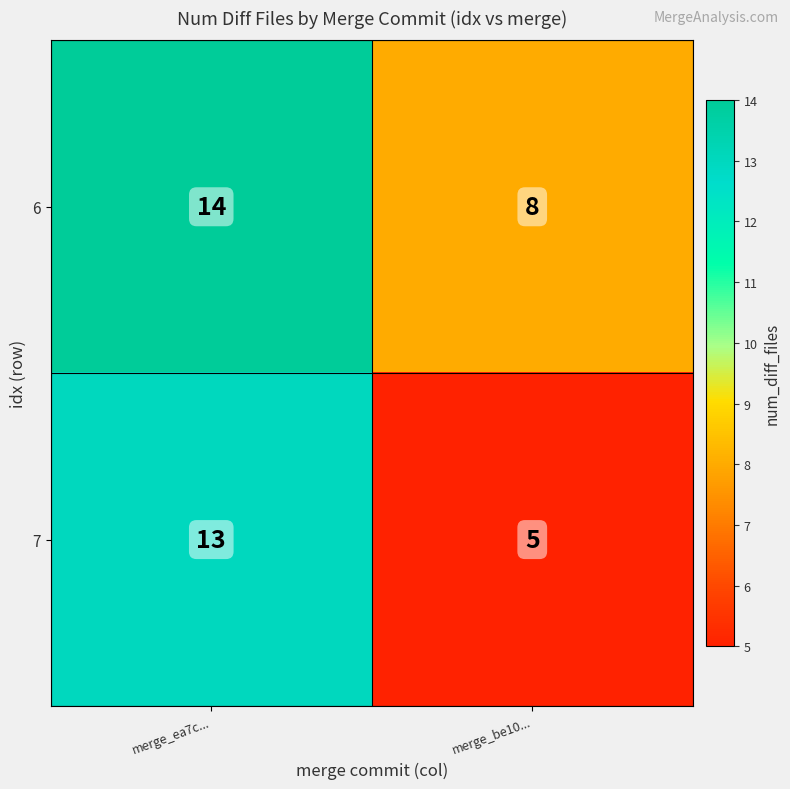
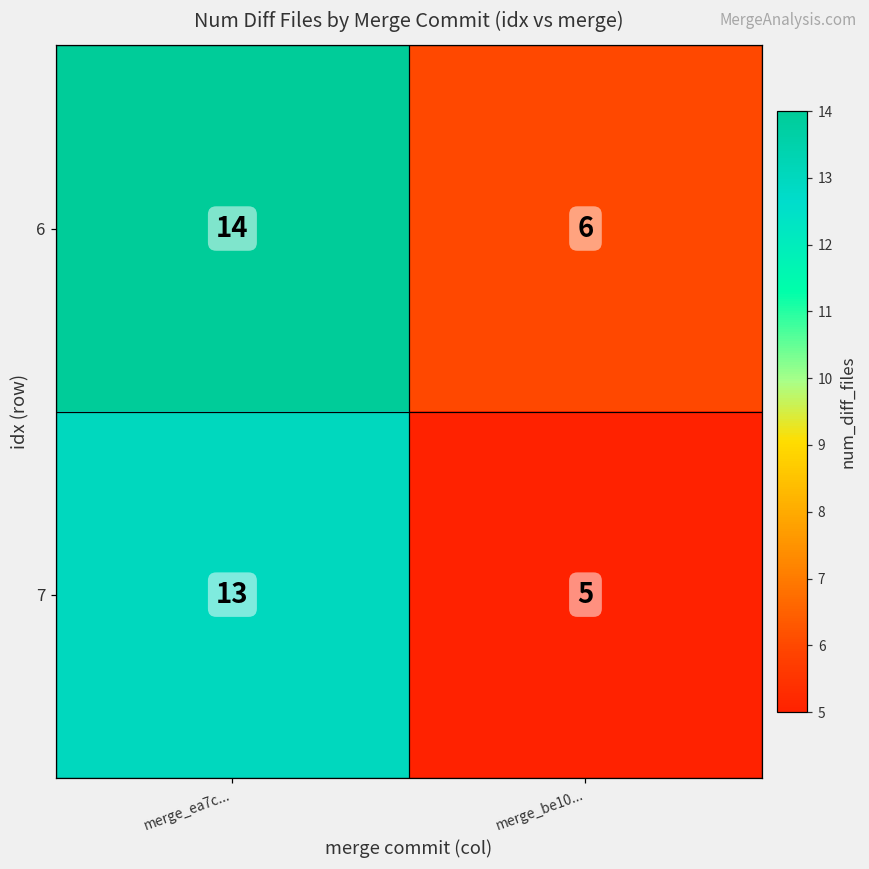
  {
    "6": {
-     "merge_be10...": 8
+     "merge_be10...": 6
    }
  }
